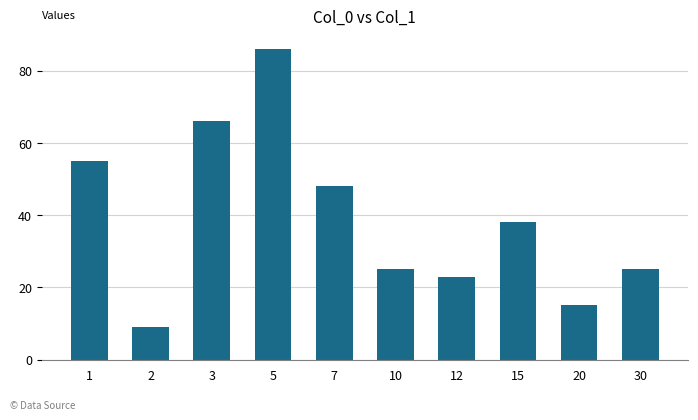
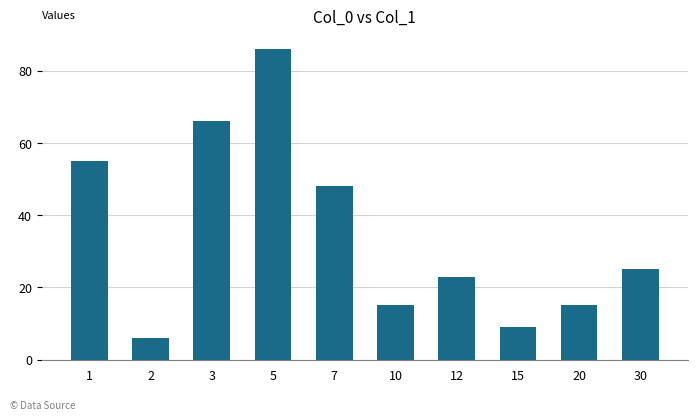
  {
    "1": 55,
-   "2": 9,
+   "2": 6,
    "3": 66,
    "5": 86,
    "7": 48,
-   "10": 25,
+   "10": 15,
    "12": 23,
-   "15": 38,
+   "15": 9,
    "20": 15,
    "30": 25
  }
